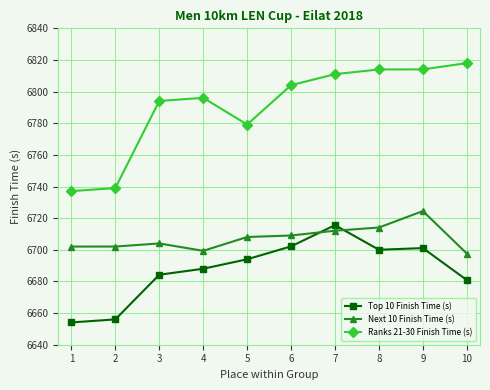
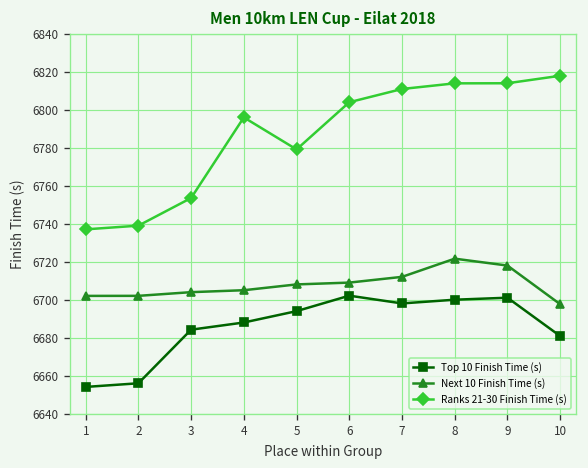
  {
    "Top 10 Finish Time (s)": {
      "1": 6654,
      "2": 6656,
      "3": 6684,
      "4": 6688,
      "5": 6694,
      "6": 6702,
-     "7": 6716,
+     "7": 6698,
      "8": 6700,
      "9": 6701,
      "10": 6681
    },
    "Next 10 Finish Time (s)": {
      "1": 6702,
      "2": 6702,
      "3": 6704,
-     "4": 6699,
+     "4": 6705,
      "5": 6708,
      "6": 6709,
      "7": 6712,
-     "8": 6714,
-     "9": 6724,
+     "8": 6722,
+     "9": 6718,
      "10": 6698
    },
    "Ranks 21-30 Finish Time (s)": {
      "1": 6737,
      "2": 6739,
-     "3": 6794,
+     "3": 6754,
      "4": 6796,
      "5": 6779,
      "6": 6804,
      "7": 6811,
      "8": 6814,
      "9": 6814,
      "10": 6818
    }
  }
